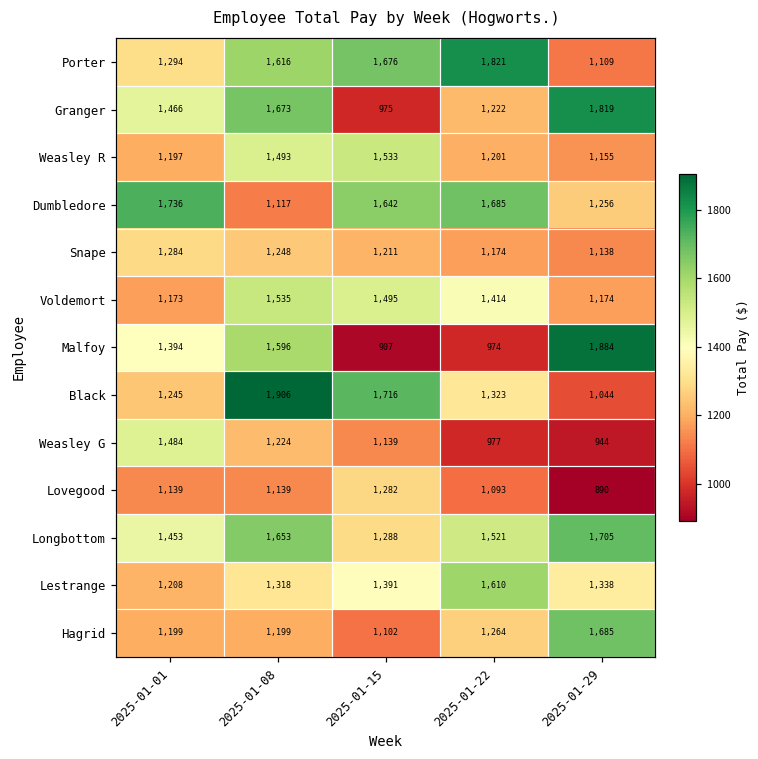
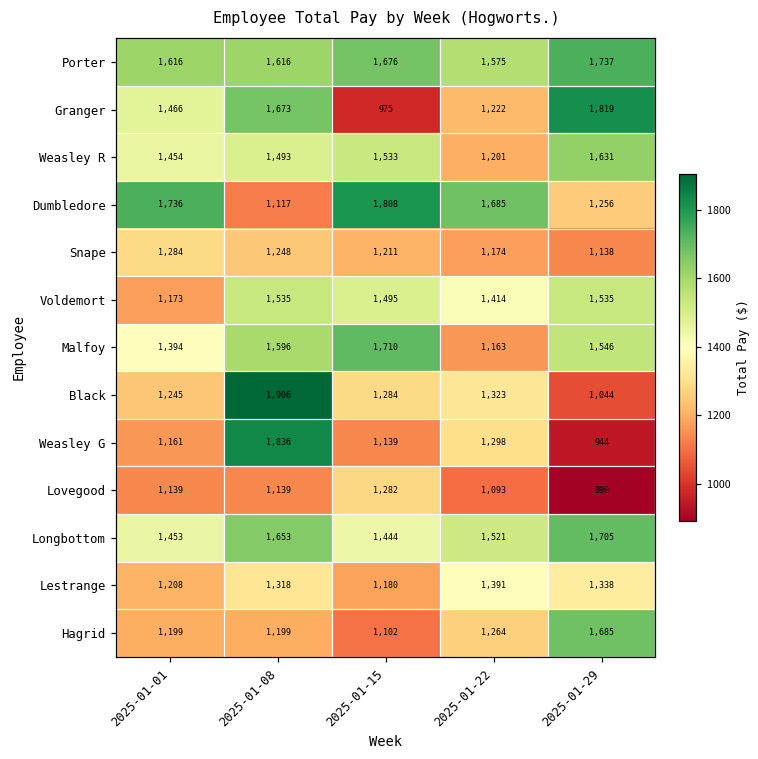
  {
    "Porter": {
-     "2025-01-01": "1,294",
+     "2025-01-01": "1,616",
      "2025-01-08": "1,616",
      "2025-01-15": "1,676",
-     "2025-01-22": "1,821",
-     "2025-01-29": "1,109"
+     "2025-01-22": "1,575",
+     "2025-01-29": "1,737"
    },
    "Granger": {
      "2025-01-01": "1,466",
      "2025-01-08": "1,673",
      "2025-01-15": "975",
      "2025-01-22": "1,222",
      "2025-01-29": "1,819"
    },
    "Weasley R": {
-     "2025-01-01": "1,197",
+     "2025-01-01": "1,454",
      "2025-01-08": "1,493",
      "2025-01-15": "1,533",
      "2025-01-22": "1,201",
-     "2025-01-29": "1,155"
+     "2025-01-29": "1,631"
    },
    "Dumbledore": {
      "2025-01-01": "1,736",
      "2025-01-08": "1,117",
-     "2025-01-15": "1,642",
+     "2025-01-15": "1,808",
      "2025-01-22": "1,685",
      "2025-01-29": "1,256"
    },
    "Snape": {
      "2025-01-01": "1,284",
      "2025-01-08": "1,248",
      "2025-01-15": "1,211",
      "2025-01-22": "1,174",
      "2025-01-29": "1,138"
    },
    "Voldemort": {
      "2025-01-01": "1,173",
      "2025-01-08": "1,535",
      "2025-01-15": "1,495",
      "2025-01-22": "1,414",
-     "2025-01-29": "1,174"
+     "2025-01-29": "1,535"
    },
    "Malfoy": {
      "2025-01-01": "1,394",
      "2025-01-08": "1,596",
-     "2025-01-15": "907",
-     "2025-01-22": "974",
-     "2025-01-29": "1,884"
+     "2025-01-15": "1,710",
+     "2025-01-22": "1,163",
+     "2025-01-29": "1,546"
    },
    "Black": {
      "2025-01-01": "1,245",
      "2025-01-08": "1,906",
-     "2025-01-15": "1,716",
+     "2025-01-15": "1,284",
      "2025-01-22": "1,323",
      "2025-01-29": "1,044"
    },
    "Weasley G": {
-     "2025-01-01": "1,484",
-     "2025-01-08": "1,224",
+     "2025-01-01": "1,161",
+     "2025-01-08": "1,836",
      "2025-01-15": "1,139",
-     "2025-01-22": "977",
+     "2025-01-22": "1,298",
      "2025-01-29": "944"
    },
    "Lovegood": {
      "2025-01-01": "1,139",
      "2025-01-08": "1,139",
      "2025-01-15": "1,282",
      "2025-01-22": "1,093",
      "2025-01-29": "890"
    },
    "Longbottom": {
      "2025-01-01": "1,453",
      "2025-01-08": "1,653",
-     "2025-01-15": "1,288",
+     "2025-01-15": "1,444",
      "2025-01-22": "1,521",
      "2025-01-29": "1,705"
    },
    "Lestrange": {
      "2025-01-01": "1,208",
      "2025-01-08": "1,318",
-     "2025-01-15": "1,391",
-     "2025-01-22": "1,610",
+     "2025-01-15": "1,180",
+     "2025-01-22": "1,391",
      "2025-01-29": "1,338"
    },
    "Hagrid": {
      "2025-01-01": "1,199",
      "2025-01-08": "1,199",
      "2025-01-15": "1,102",
      "2025-01-22": "1,264",
      "2025-01-29": "1,685"
    }
  }
